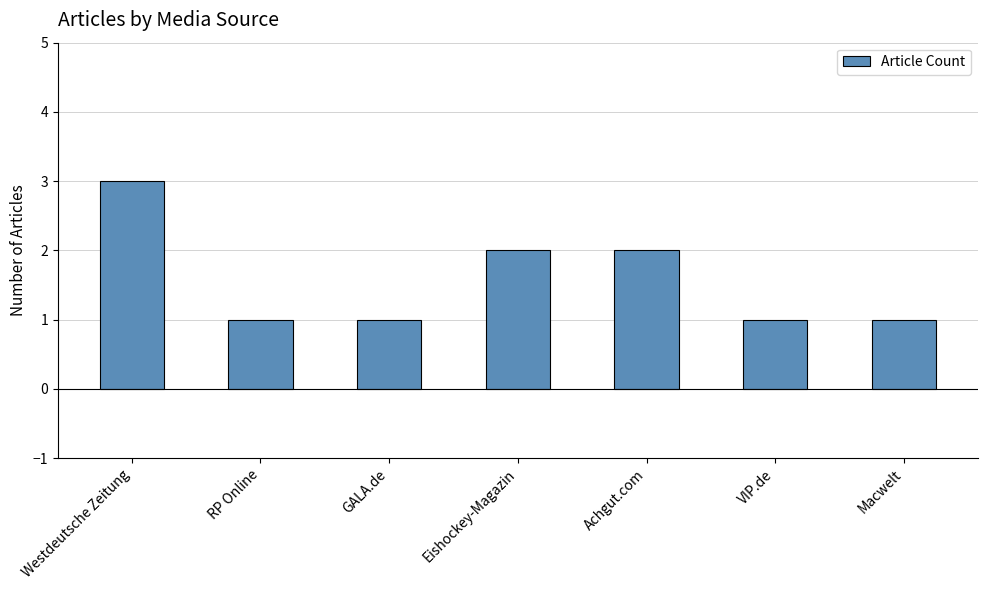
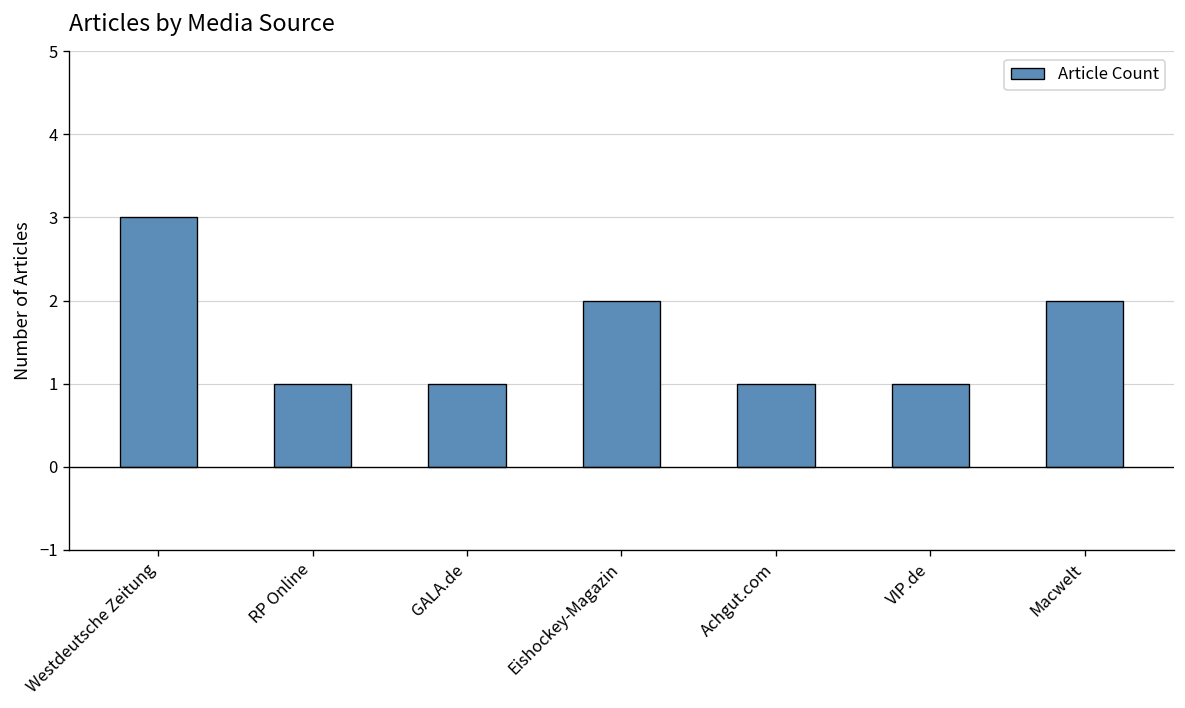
  {
    "Westdeutsche Zeitung": 3,
    "RP Online": 1,
    "GALA.de": 1,
    "Eishockey-Magazin": 2,
-   "Achgut.com": 2,
+   "Achgut.com": 1,
    "VIP.de": 1,
-   "Macwelt": 1
+   "Macwelt": 2
  }
